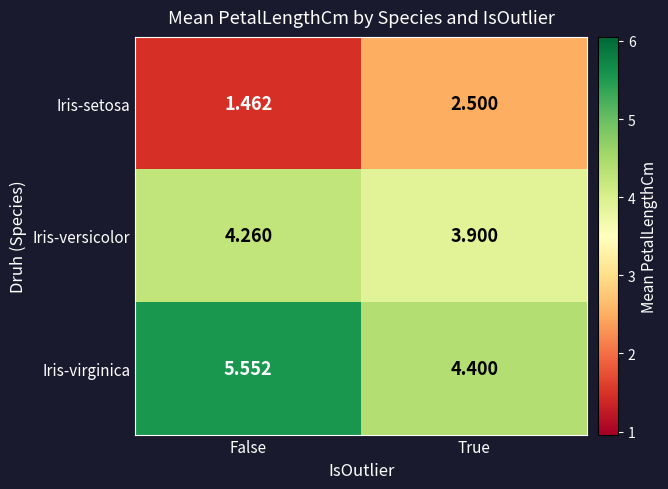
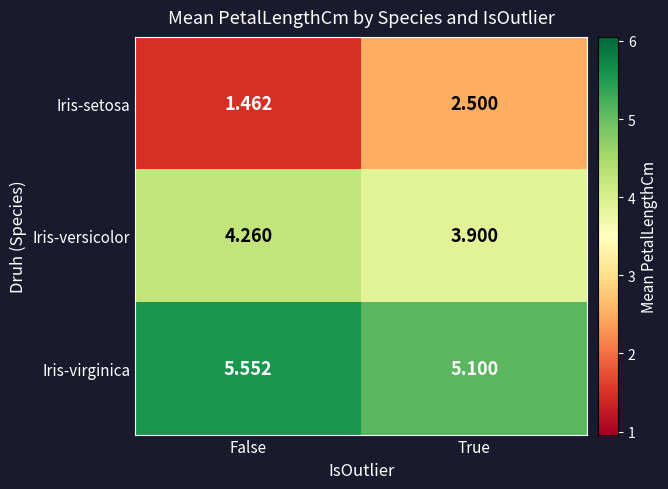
  {
    "Iris-setosa": {
      "False": 1.462,
      "True": 2.500
    },
    "Iris-versicolor": {
      "False": 4.260,
      "True": 3.900
    },
    "Iris-virginica": {
      "False": 5.552,
-     "True": 4.400
+     "True": 5.100
    }
  }
